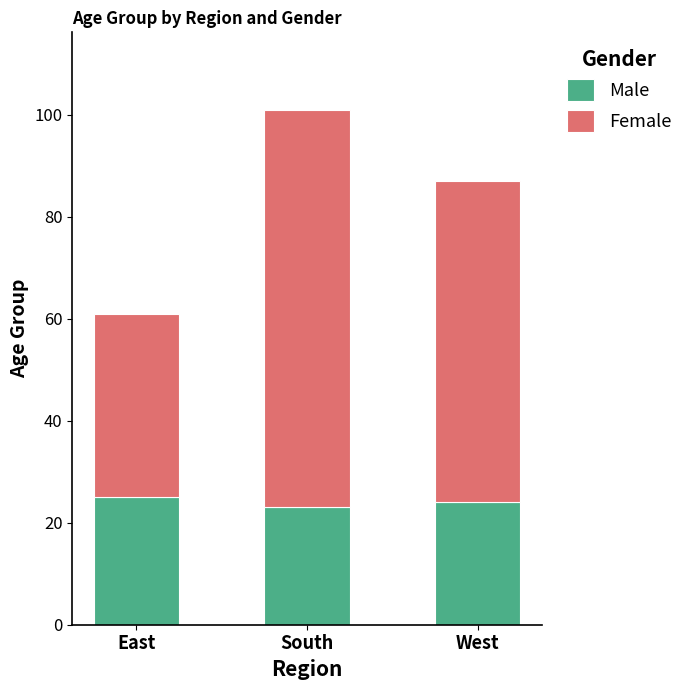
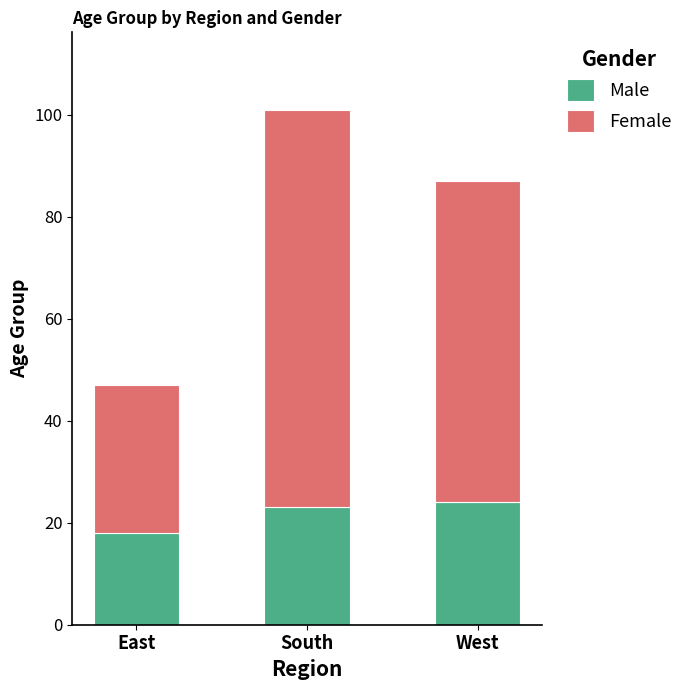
  {
    "Male": {
-     "East": 25,
+     "East": 18,
      "South": 23,
      "West": 24
    },
    "Female": {
-     "East": 36,
+     "East": 29,
      "South": 78,
      "West": 63
    }
  }
